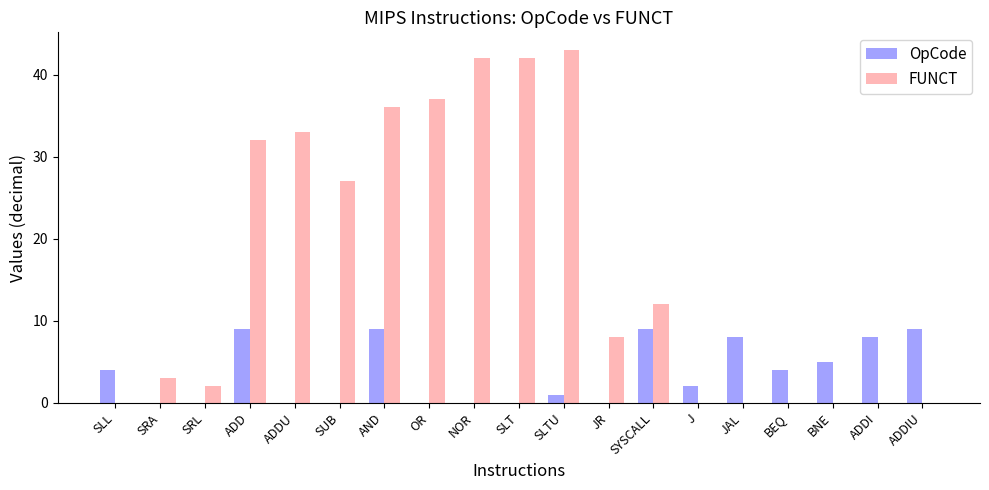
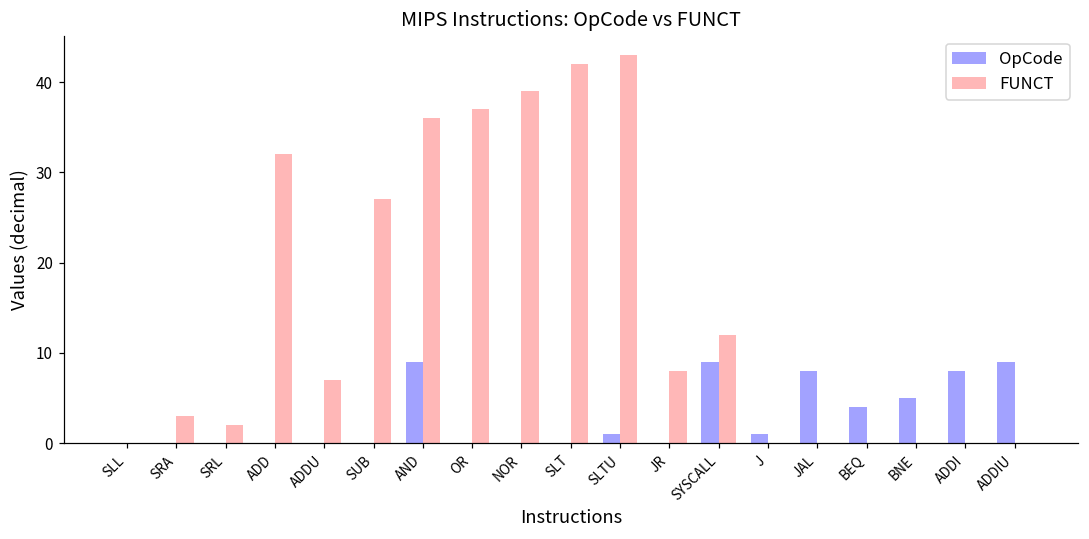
  {
    "OpCode": {
-     "SLL": 4,
+     "SLL": 0,
      "SRA": 0,
      "SRL": 0,
-     "ADD": 9,
+     "ADD": 0,
      "ADDU": 0,
      "SUB": 0,
      "AND": 9,
      "OR": 0,
      "NOR": 0,
      "SLT": 0,
      "SLTU": 1,
      "JR": 0,
      "SYSCALL": 9,
-     "J": 2,
+     "J": 1,
      "JAL": 8,
      "BEQ": 4,
      "BNE": 5,
      "ADDI": 8,
      "ADDIU": 9
    },
    "FUNCT": {
      "SLL": 0,
      "SRA": 3,
      "SRL": 2,
      "ADD": 32,
-     "ADDU": 33,
+     "ADDU": 7,
      "SUB": 27,
      "AND": 36,
      "OR": 37,
-     "NOR": 42,
+     "NOR": 39,
      "SLT": 42,
      "SLTU": 43,
      "JR": 8,
      "SYSCALL": 12,
      "J": 0,
      "JAL": 0,
      "BEQ": 0,
      "BNE": 0,
      "ADDI": 0,
      "ADDIU": 0
    }
  }
